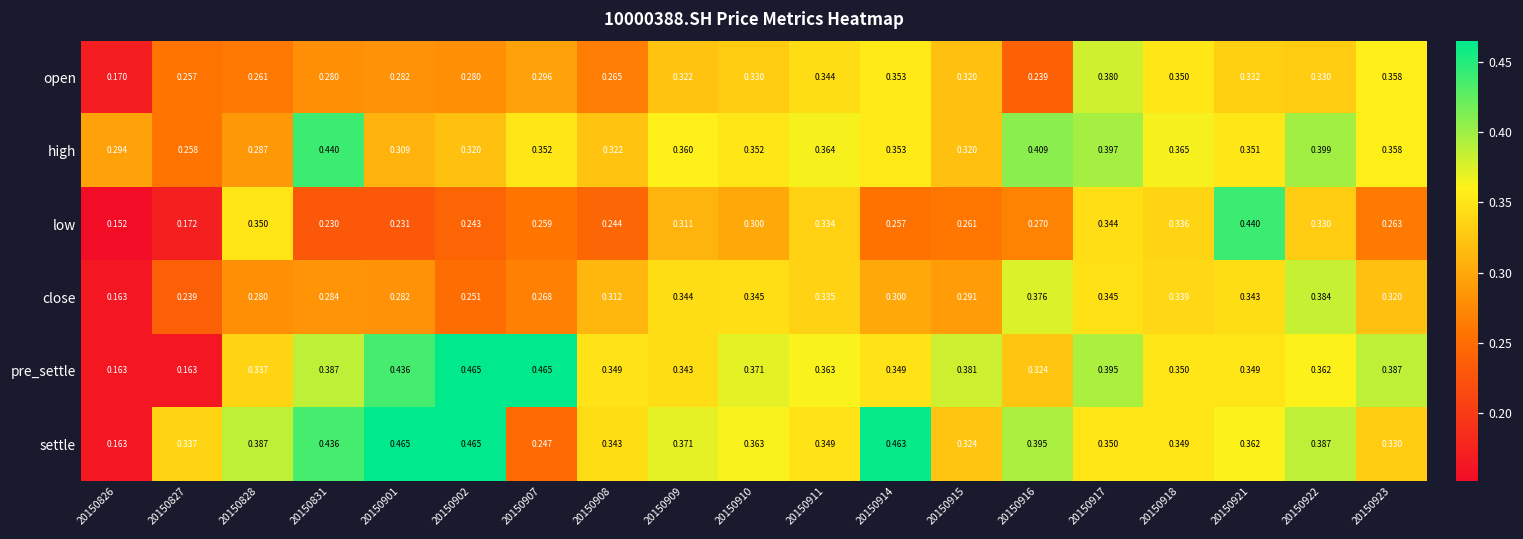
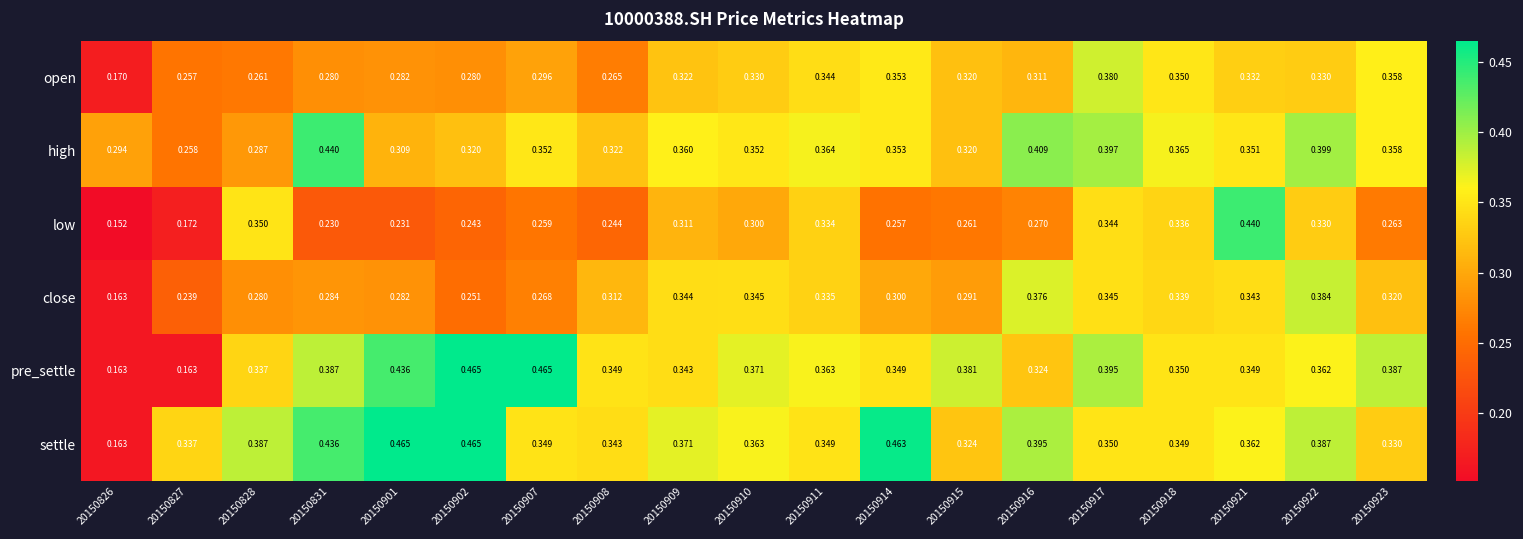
  {
    "open": {
      "20150826": 0.170,
      "20150827": 0.257,
      "20150828": 0.261,
      "20150831": 0.280,
      "20150901": 0.282,
      "20150902": 0.280,
      "20150907": 0.296,
      "20150908": 0.265,
      "20150909": 0.322,
      "20150910": 0.330,
      "20150911": 0.344,
      "20150914": 0.353,
      "20150915": 0.320,
-     "20150916": 0.239,
+     "20150916": 0.311,
      "20150917": 0.380,
      "20150918": 0.350,
      "20150921": 0.332,
      "20150922": 0.330,
      "20150923": 0.358
    },
    "high": {
      "20150826": 0.294,
      "20150827": 0.258,
      "20150828": 0.287,
      "20150831": 0.440,
      "20150901": 0.309,
      "20150902": 0.320,
      "20150907": 0.352,
      "20150908": 0.322,
      "20150909": 0.360,
      "20150910": 0.352,
      "20150911": 0.364,
      "20150914": 0.353,
      "20150915": 0.320,
      "20150916": 0.409,
      "20150917": 0.397,
      "20150918": 0.365,
      "20150921": 0.351,
      "20150922": 0.399,
      "20150923": 0.358
    },
    "low": {
      "20150826": 0.152,
      "20150827": 0.172,
      "20150828": 0.350,
      "20150831": 0.230,
      "20150901": 0.231,
      "20150902": 0.243,
      "20150907": 0.259,
      "20150908": 0.244,
      "20150909": 0.311,
      "20150910": 0.300,
      "20150911": 0.334,
      "20150914": 0.257,
      "20150915": 0.261,
      "20150916": 0.270,
      "20150917": 0.344,
      "20150918": 0.336,
      "20150921": 0.440,
      "20150922": 0.330,
      "20150923": 0.263
    },
    "close": {
      "20150826": 0.163,
      "20150827": 0.239,
      "20150828": 0.280,
      "20150831": 0.284,
      "20150901": 0.282,
      "20150902": 0.251,
      "20150907": 0.268,
      "20150908": 0.312,
      "20150909": 0.344,
      "20150910": 0.345,
      "20150911": 0.335,
      "20150914": 0.300,
      "20150915": 0.291,
      "20150916": 0.376,
      "20150917": 0.345,
      "20150918": 0.339,
      "20150921": 0.343,
      "20150922": 0.384,
      "20150923": 0.320
    },
    "pre_settle": {
      "20150826": 0.163,
      "20150827": 0.163,
      "20150828": 0.337,
      "20150831": 0.387,
      "20150901": 0.436,
      "20150902": 0.465,
      "20150907": 0.465,
      "20150908": 0.349,
      "20150909": 0.343,
      "20150910": 0.371,
      "20150911": 0.363,
      "20150914": 0.349,
      "20150915": 0.381,
      "20150916": 0.324,
      "20150917": 0.395,
      "20150918": 0.350,
      "20150921": 0.349,
      "20150922": 0.362,
      "20150923": 0.387
    },
    "settle": {
      "20150826": 0.163,
      "20150827": 0.337,
      "20150828": 0.387,
      "20150831": 0.436,
      "20150901": 0.465,
      "20150902": 0.465,
-     "20150907": 0.247,
+     "20150907": 0.349,
      "20150908": 0.343,
      "20150909": 0.371,
      "20150910": 0.363,
      "20150911": 0.349,
      "20150914": 0.463,
      "20150915": 0.324,
      "20150916": 0.395,
      "20150917": 0.350,
      "20150918": 0.349,
      "20150921": 0.362,
      "20150922": 0.387,
      "20150923": 0.330
    }
  }
